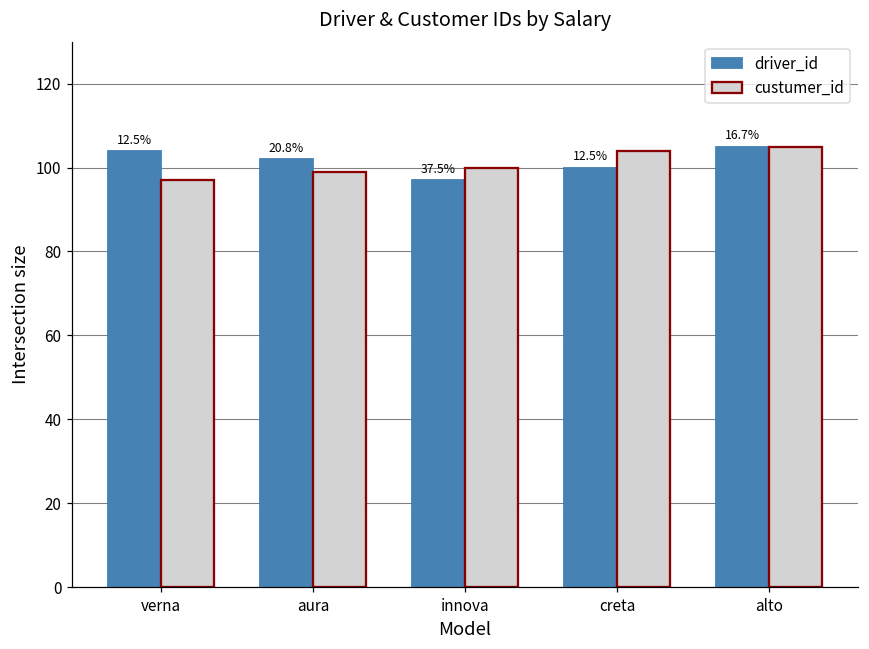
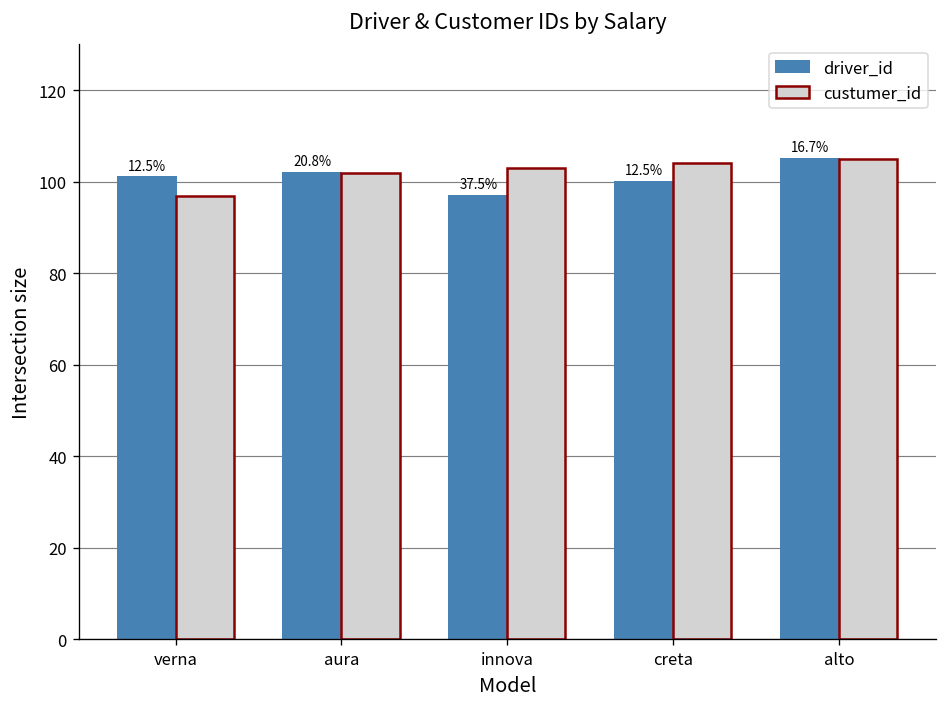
  {
    "driver_id": {
-     "verna": 104
+     "verna": 101
    },
    "custumer_id": {
      "verna": 97,
-     "aura": 99,
-     "innova": 100,
+     "aura": 102,
+     "innova": 103,
      "creta": 104,
      "alto": 105
    }
  }
